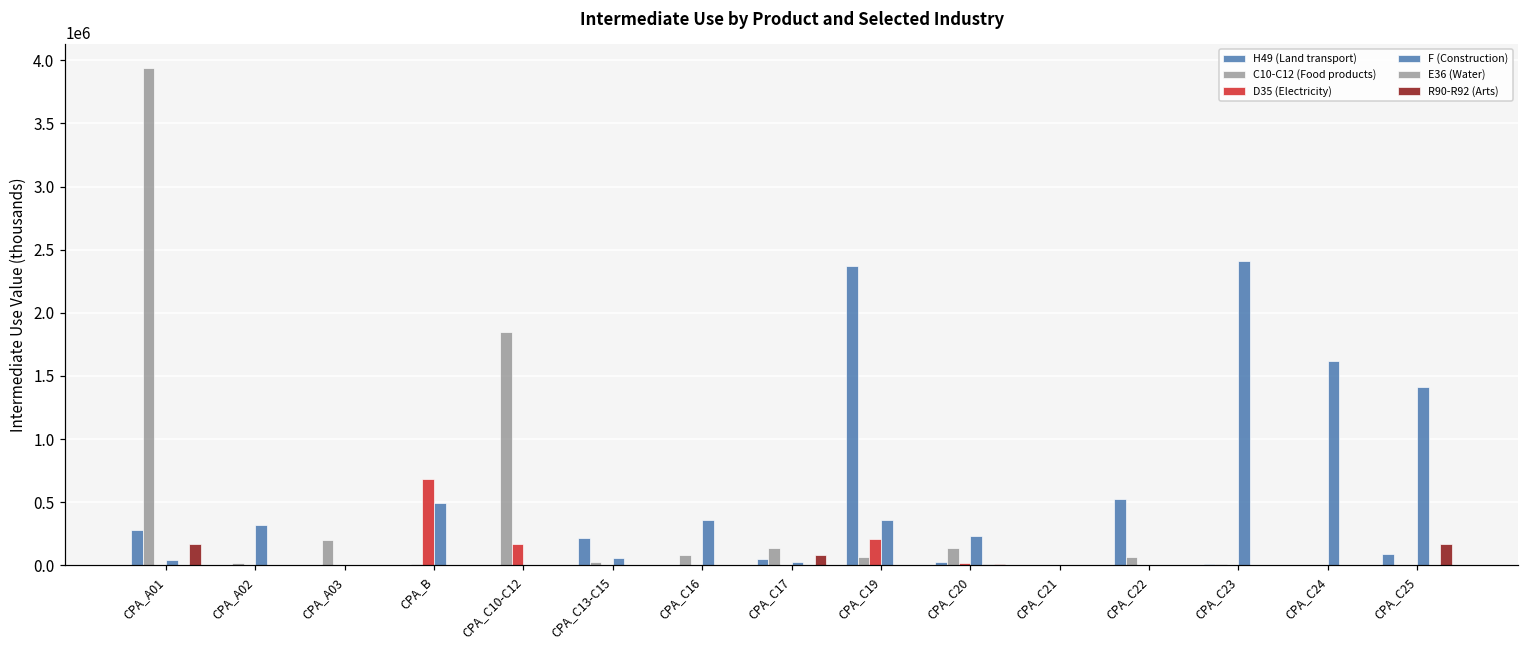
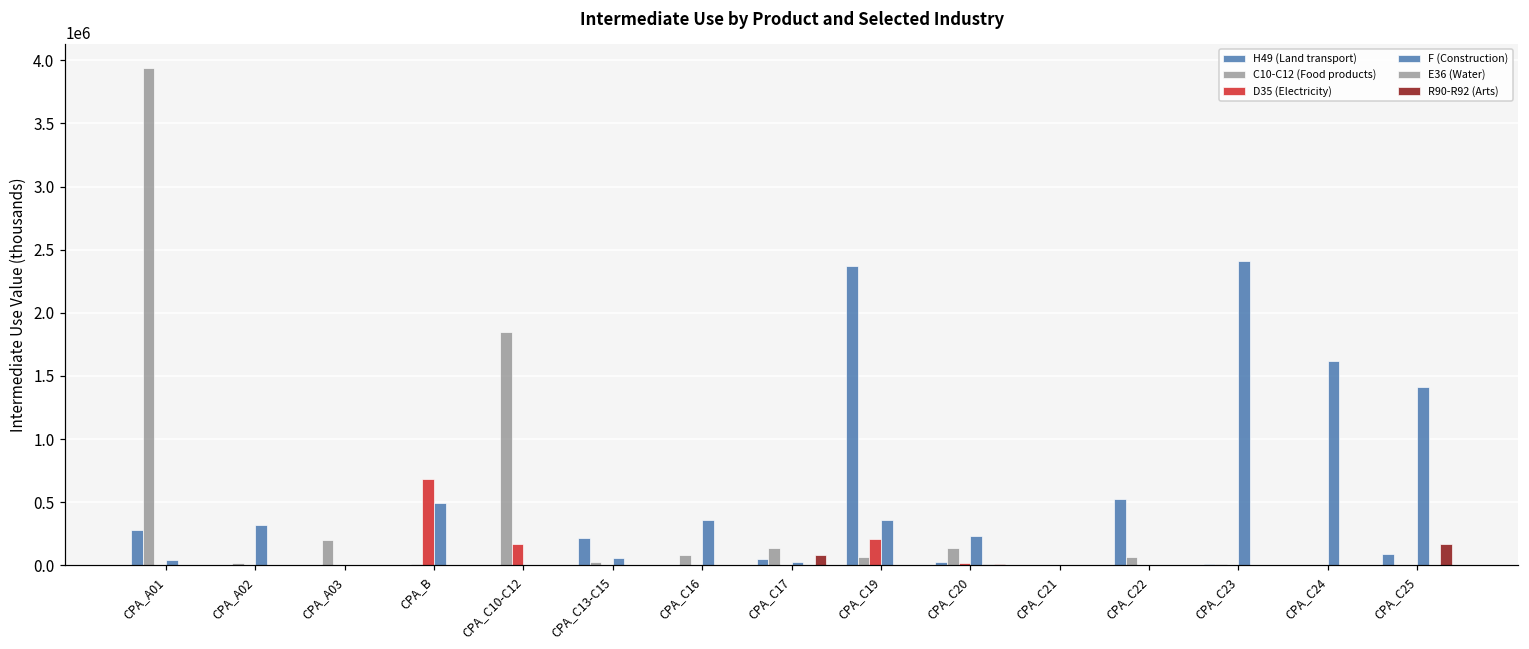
  {
    "D35 (Electricity)": {
      "CPA_B": 690000,
      "CPA_C10-C12": 170000,
      "CPA_C19": 210000,
      "CPA_C21": 0
    },
    "R90-R92 (Arts)": {
-     "CPA_A01": 170000,
+     "CPA_A01": 0,
      "CPA_A02": 0,
      "CPA_A03": 0,
      "CPA_B": 0,
      "CPA_C10-C12": 0,
      "CPA_C17": 80000,
      "CPA_C21": 0,
      "CPA_C25": 170000
    }
  }
